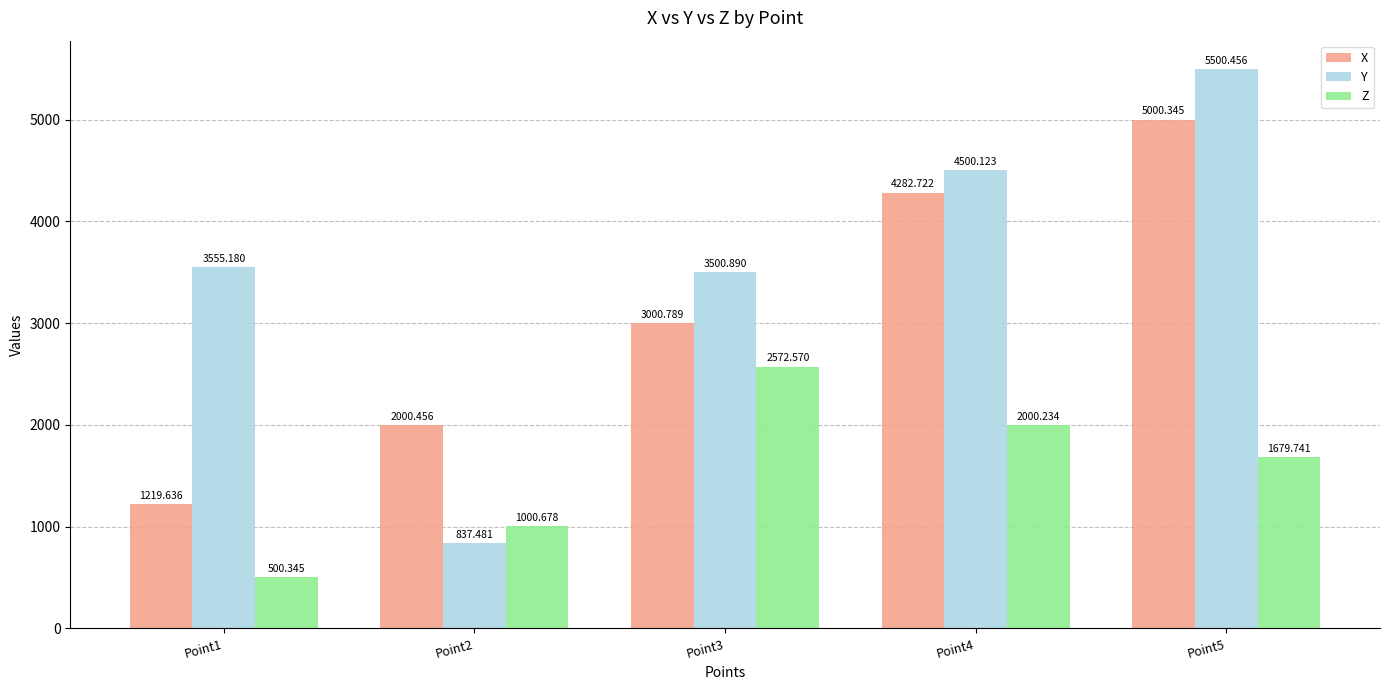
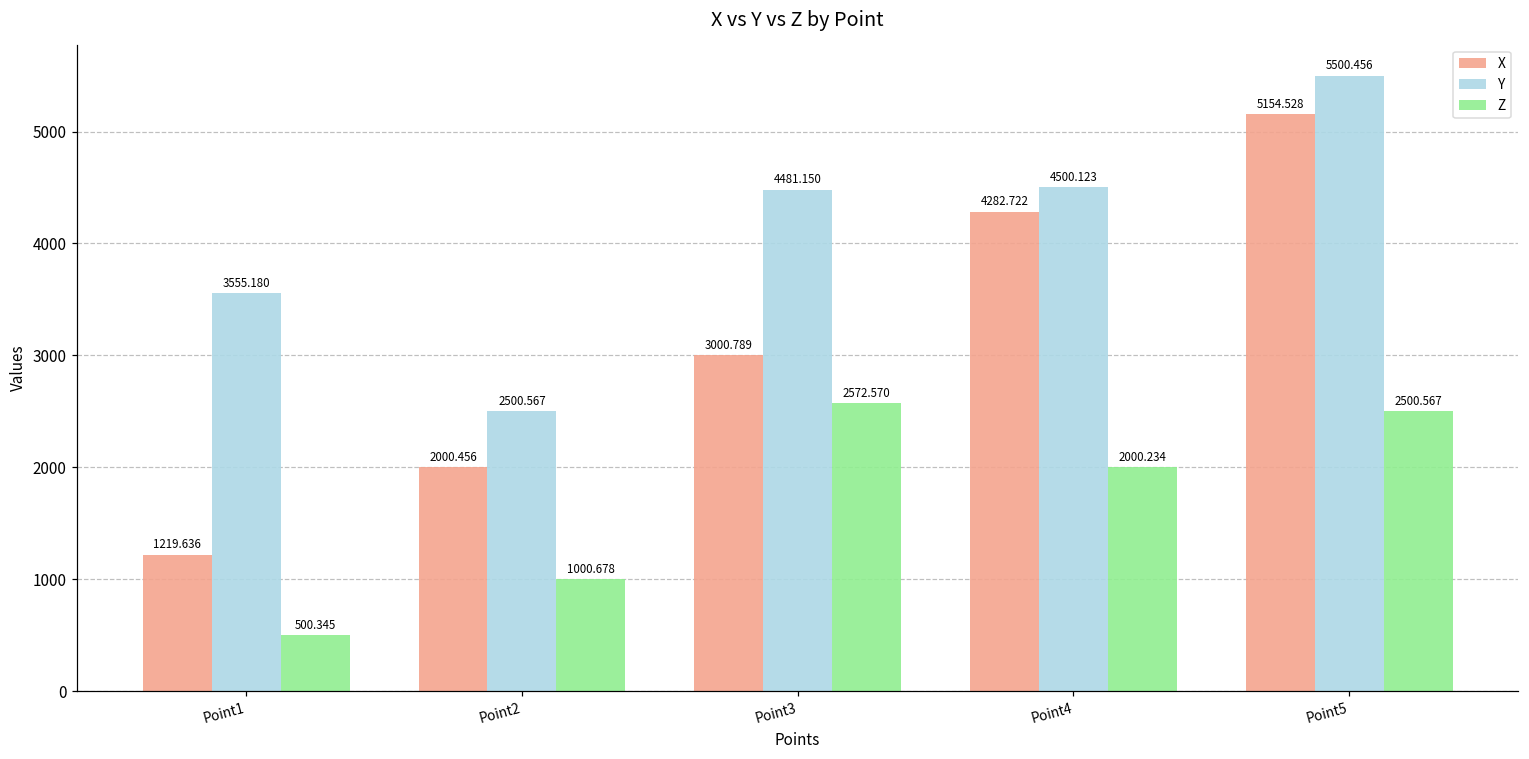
  {
    "X": {
      "Point1": 1219.636,
      "Point2": 2000.456,
      "Point3": 3000.789,
      "Point4": 4282.722,
-     "Point5": 5000.345
+     "Point5": 5154.528
    },
    "Y": {
      "Point1": 3555.180,
-     "Point2": 837.481,
-     "Point3": 3500.890,
+     "Point2": 2500.567,
+     "Point3": 4481.150,
      "Point4": 4500.123,
      "Point5": 5500.456
    },
    "Z": {
      "Point1": 500.345,
      "Point2": 1000.678,
      "Point3": 2572.570,
      "Point4": 2000.234,
-     "Point5": 1679.741
+     "Point5": 2500.567
    }
  }
